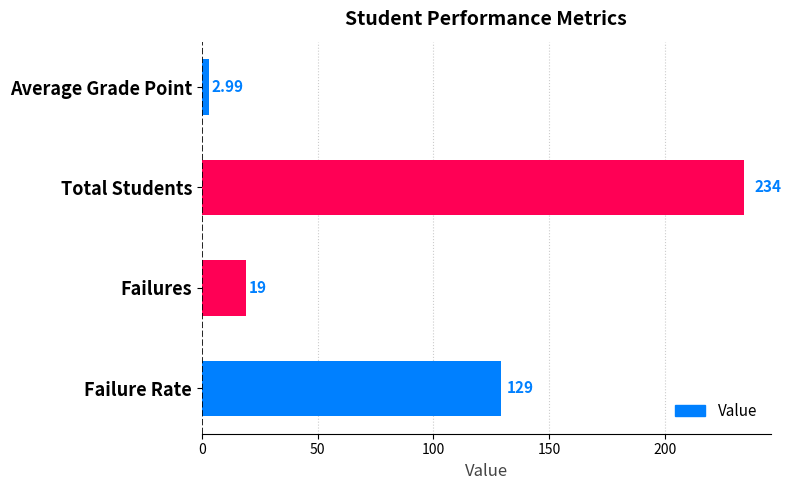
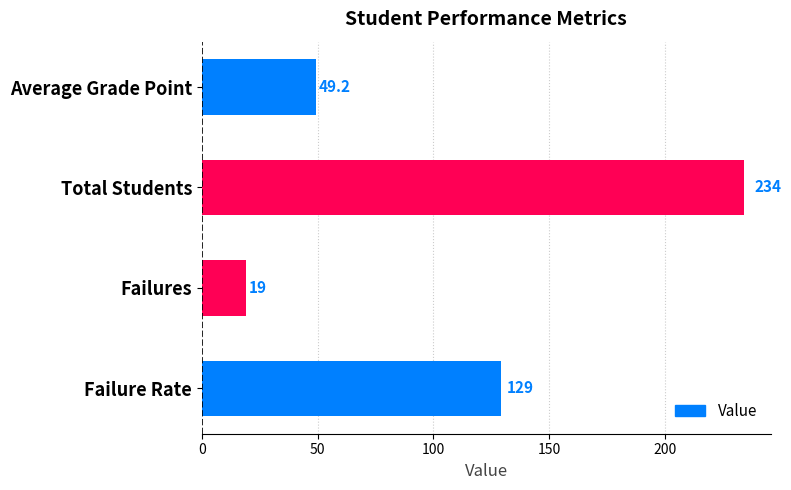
  {
-   "Average Grade Point": 2.99,
+   "Average Grade Point": 49.2,
    "Total Students": 234,
    "Failures": 19,
    "Failure Rate": 129
  }
